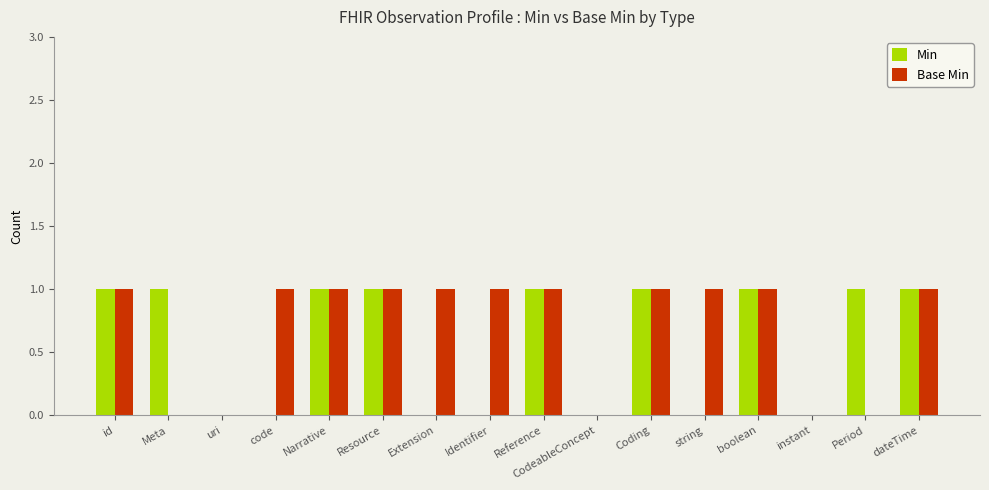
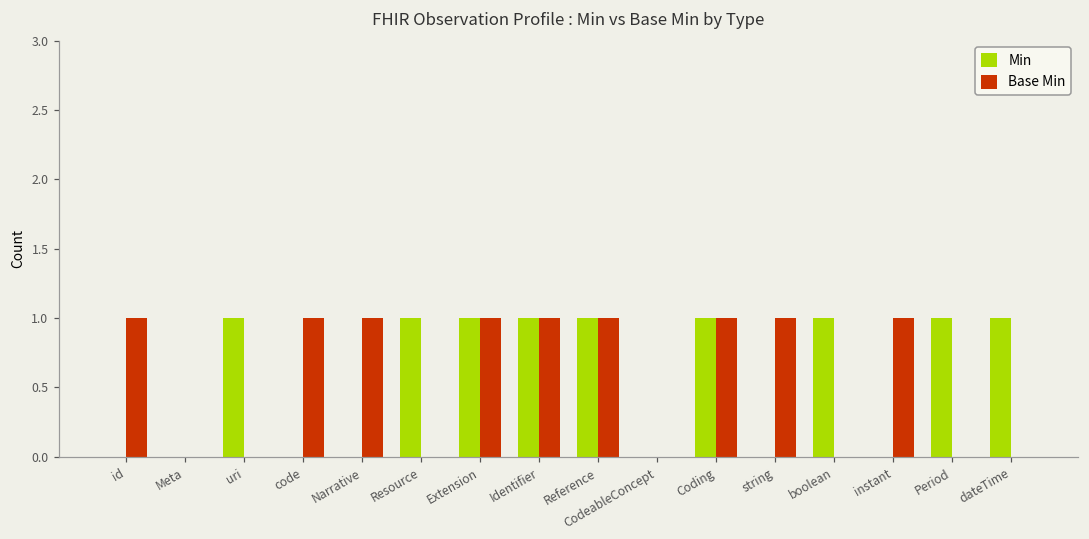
  {
    "Min": {
-     "id": 1,
-     "Meta": 1,
-     "uri": 0,
+     "id": 0,
+     "Meta": 0,
+     "uri": 1,
      "code": 0,
-     "Narrative": 1,
+     "Narrative": 0,
      "Resource": 1,
-     "Extension": 0,
-     "Identifier": 0,
+     "Extension": 1,
+     "Identifier": 1,
      "Reference": 1,
      "CodeableConcept": 0,
      "Coding": 1,
      "string": 0,
      "boolean": 1,
      "instant": 0,
      "Period": 1,
      "dateTime": 1
    },
    "Base Min": {
      "id": 1,
      "Meta": 0,
      "uri": 0,
      "code": 1,
      "Narrative": 1,
-     "Resource": 1,
+     "Resource": 0,
      "Extension": 1,
      "Identifier": 1,
      "Reference": 1,
      "CodeableConcept": 0,
      "Coding": 1,
      "string": 1,
-     "boolean": 1,
-     "instant": 0,
+     "boolean": 0,
+     "instant": 1,
      "Period": 0,
-     "dateTime": 1
+     "dateTime": 0
    }
  }
